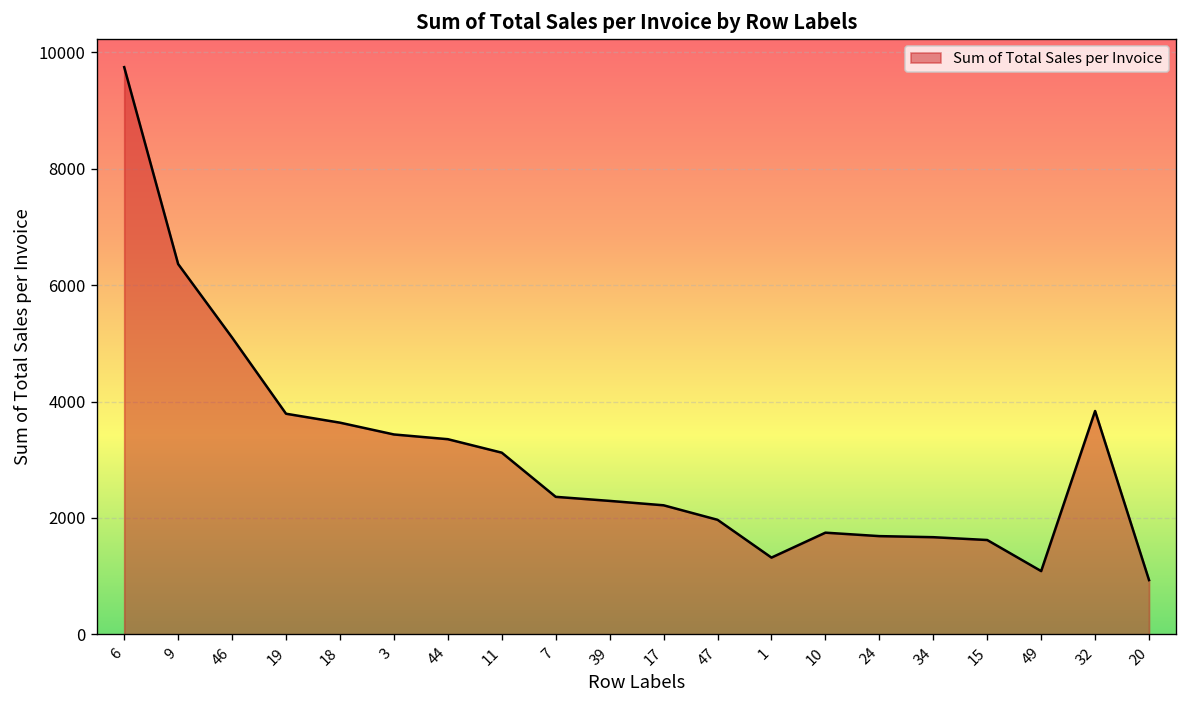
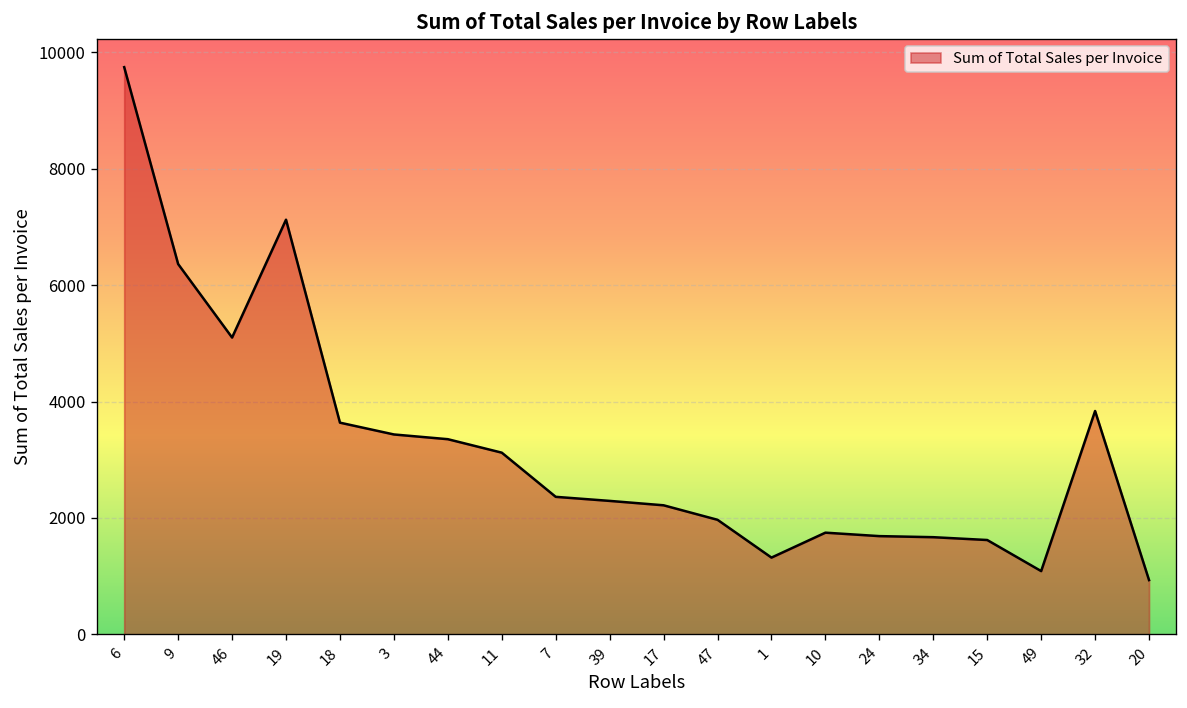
  {
    "6": 9700,
    "9": 6400,
    "46": 5100,
-   "19": 3800,
+   "19": 7100,
    "18": 3600,
    "3": 3400,
    "44": 3400,
    "11": 3100,
    "7": 2400,
    "39": 2300,
    "17": 2200,
    "47": 2000,
    "1": 1300,
    "10": 1700,
    "24": 1700,
    "34": 1700,
    "15": 1600,
    "49": 1100,
    "32": 3800,
    "20": 900
  }
